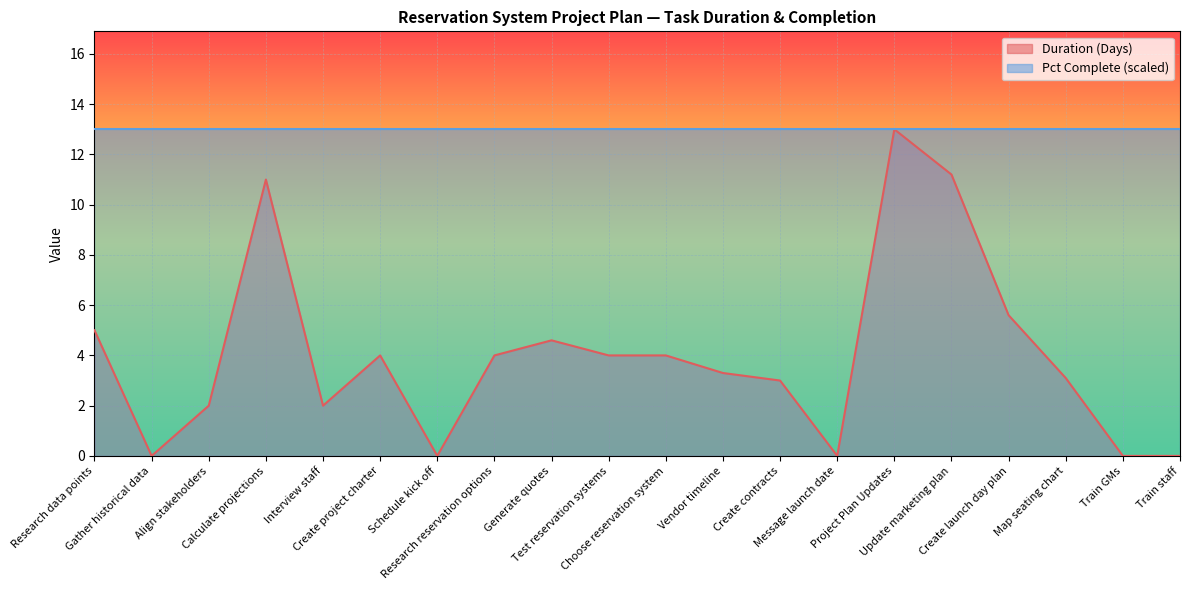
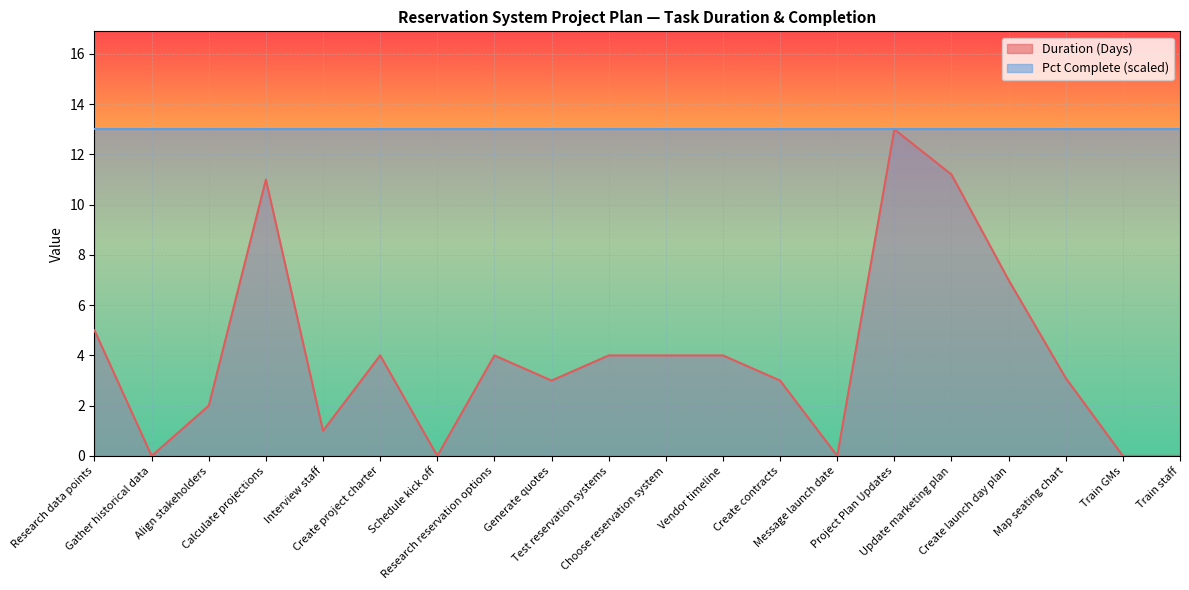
  {
    "Duration (Days)": {
      "Research data points": 5.0,
      "Gather historical data": 0.0,
      "Align stakeholders": 2.0,
      "Calculate projections": 11.0,
-     "Interview staff": 2,
+     "Interview staff": 1,
      "Create project charter": 4.0,
      "Schedule kick off": 0.0,
      "Research reservation options": 4.0,
-     "Generate quotes": 4.6,
+     "Generate quotes": 3.0,
      "Test reservation systems": 4.0,
      "Choose reservation system": 4.0,
-     "Vendor timeline": 3.3,
+     "Vendor timeline": 4.0,
      "Create contracts": 3.0,
      "Message launch date": 0.0,
      "Update marketing plan": 11.2,
-     "Create launch day plan": 5.6,
+     "Create launch day plan": 7.0,
      "Map seating chart": 3.1,
      "Train GMs": 0.0,
      "Train staff": 0.0
    },
    "Pct Complete (scaled)": {
      "Research data points": 13.0,
      "Gather historical data": 13.0,
      "Align stakeholders": 13.0,
      "Calculate projections": 13.0,
      "Interview staff": 13.0,
      "Create project charter": 13.0,
      "Schedule kick off": 13.0,
      "Research reservation options": 13.0,
      "Generate quotes": 13.0,
      "Test reservation systems": 13.0,
      "Choose reservation system": 13.0,
      "Vendor timeline": 13.0,
      "Create contracts": 13.0,
      "Message launch date": 13.0,
      "Update marketing plan": 13.0,
      "Create launch day plan": 13.0,
      "Map seating chart": 13.0,
      "Train GMs": 13.0,
      "Train staff": 13.0
    }
  }
